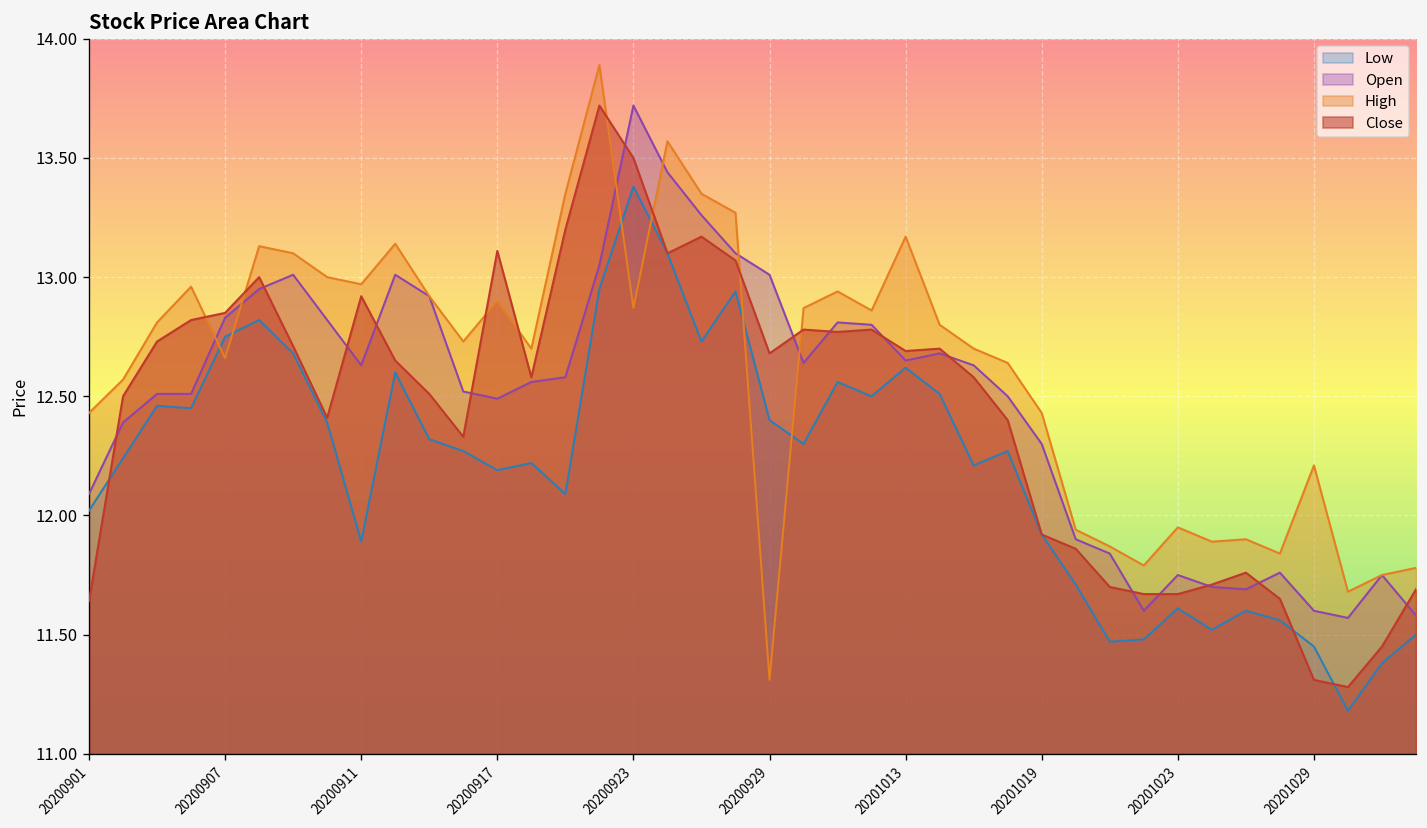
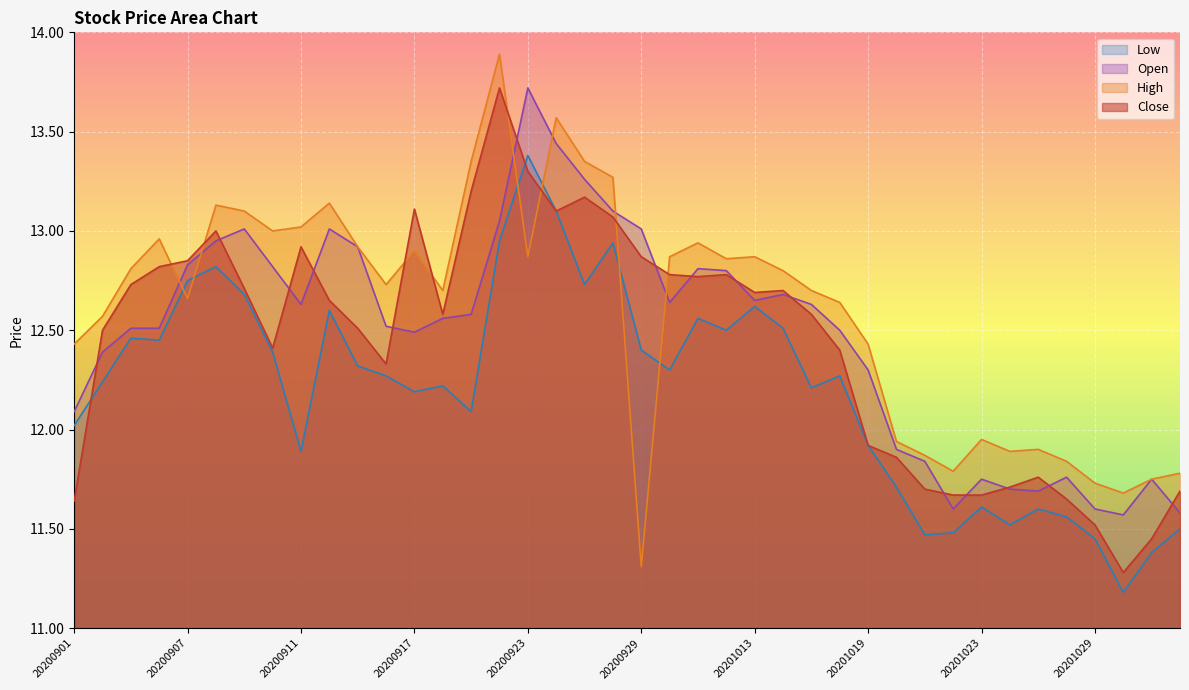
  {
    "High": {
      "20200901": 12.43,
      "20200907": 12.66,
-     "20200911": 12.97,
+     "20200911": 13.02,
      "20200917": 12.90,
      "20200923": 12.87,
      "20200929": 11.31,
-     "20201013": 13.17,
+     "20201013": 12.87,
      "20201019": 12.43,
      "20201023": 11.95,
-     "20201029": 12.21
+     "20201029": 11.73
    },
    "Close": {
      "20200901": 11.64,
      "20200907": 12.85,
      "20200911": 12.92,
      "20200917": 13.11,
-     "20200923": 13.5,
-     "20200929": 12.68,
+     "20200923": 13.3,
+     "20200929": 12.87,
      "20201013": 12.69,
      "20201023": 11.67,
-     "20201029": 11.31
+     "20201029": 11.52
    }
  }
